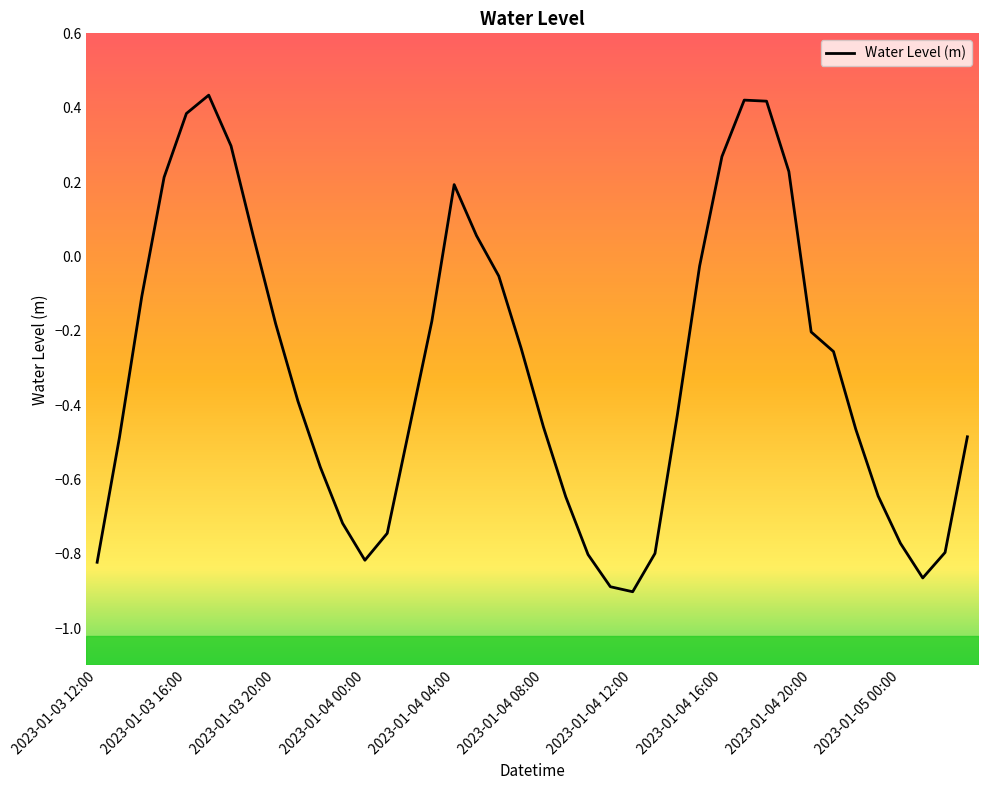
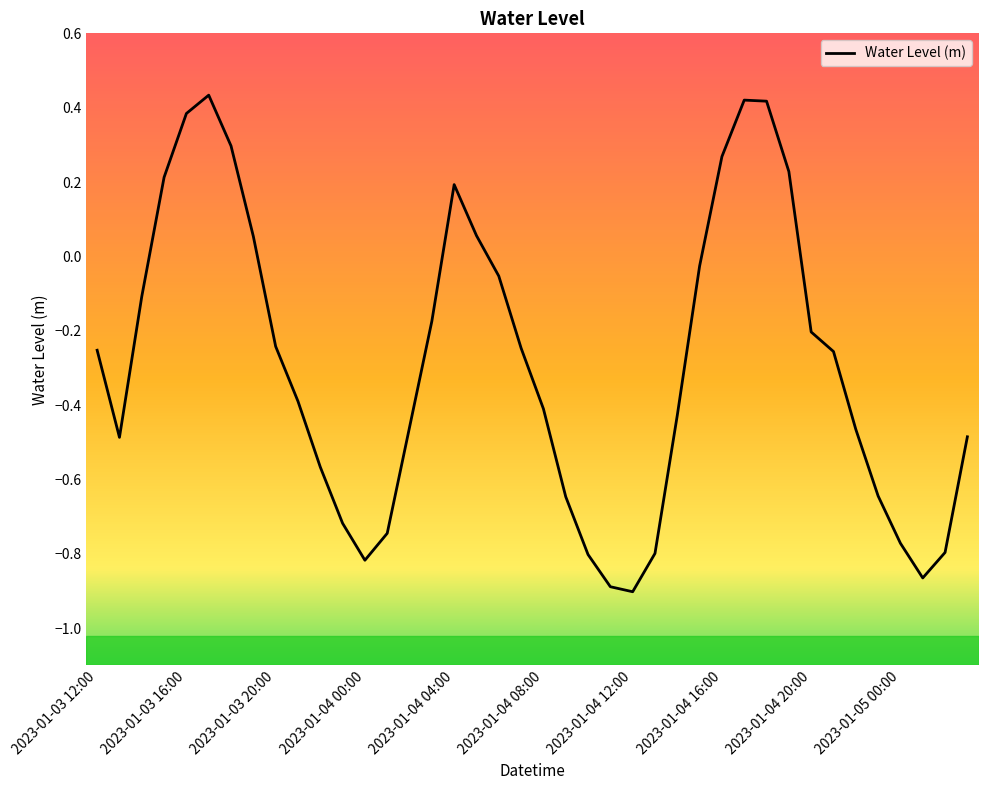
  {
-   "2023-01-03 12:00": -0.82,
+   "2023-01-03 12:00": -0.25,
    "2023-01-03 16:00": 0.38,
-   "2023-01-03 20:00": -0.18,
+   "2023-01-03 20:00": -0.24,
    "2023-01-04 00:00": -0.82,
    "2023-01-04 04:00": 0.19,
-   "2023-01-04 08:00": -0.46,
+   "2023-01-04 08:00": -0.41,
    "2023-01-04 12:00": -0.90,
    "2023-01-04 16:00": 0.27,
    "2023-01-04 20:00": -0.20,
    "2023-01-05 00:00": -0.77
  }
